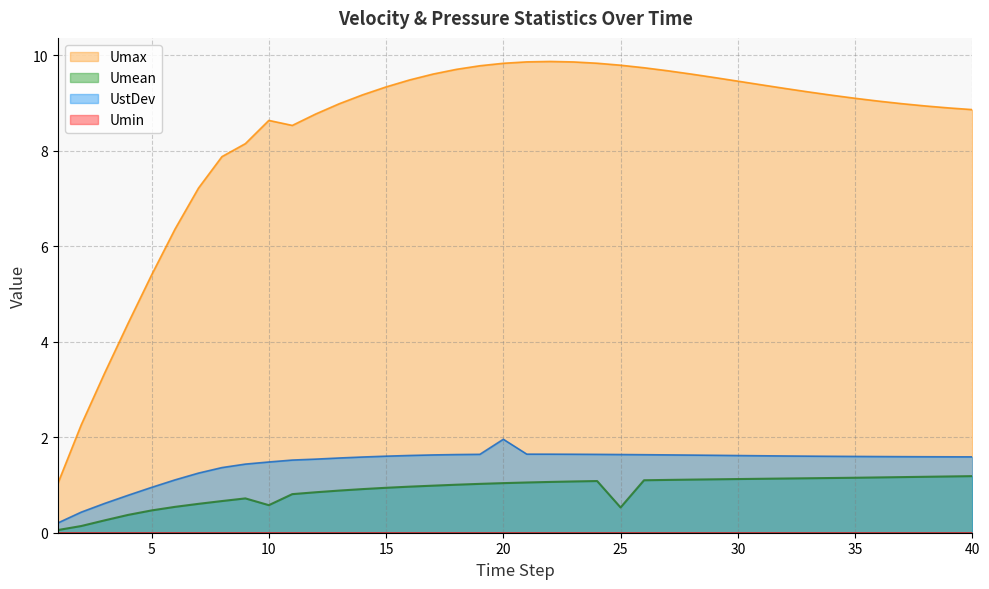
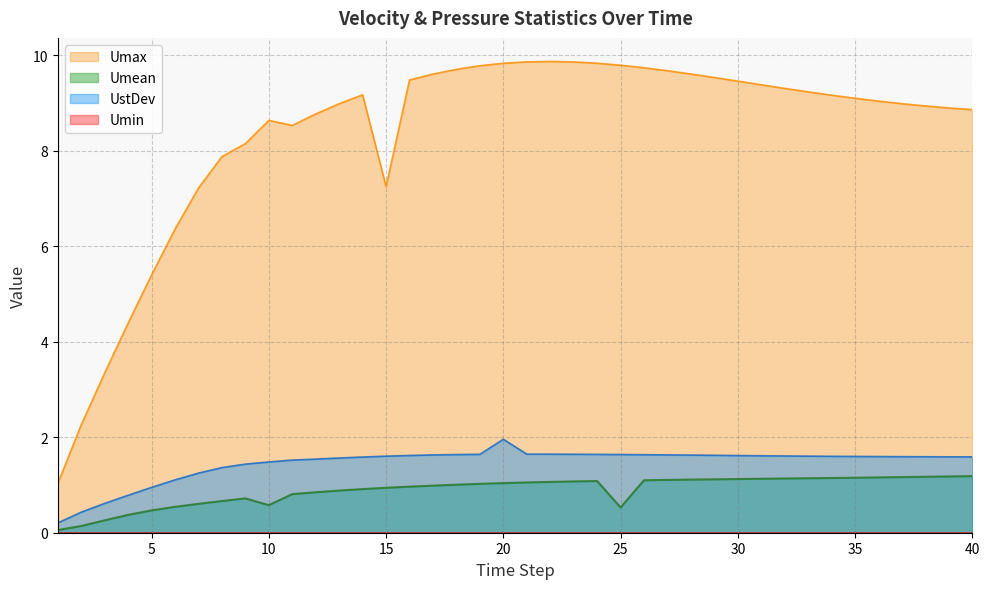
  {
    "Umax": {
      "5": 5.4,
      "10": 8.6,
-     "15": 9.3,
+     "15": 7.3,
      "20": 9.8,
      "25": 9.8,
      "30": 9.5,
      "35": 9.1,
      "40": 8.9
    },
    "Umean": {
      "5": 0.5,
      "10": 0.6,
      "15": 0.9,
      "20": 1.0,
      "25": 0.5,
      "30": 1.1,
      "35": 1.2,
      "40": 1.2
    },
    "UstDev": {
      "5": 0.9,
      "10": 1.5,
      "15": 1.6,
      "20": 2.0,
      "25": 1.6,
      "30": 1.6,
      "35": 1.6,
      "40": 1.6
    },
    "Umin": {
      "5": 0.0,
      "10": 0.0,
      "15": 0.0,
      "20": 0.0,
      "25": 0.0,
      "30": 0.0,
      "35": 0.0,
      "40": 0.0
    }
  }
